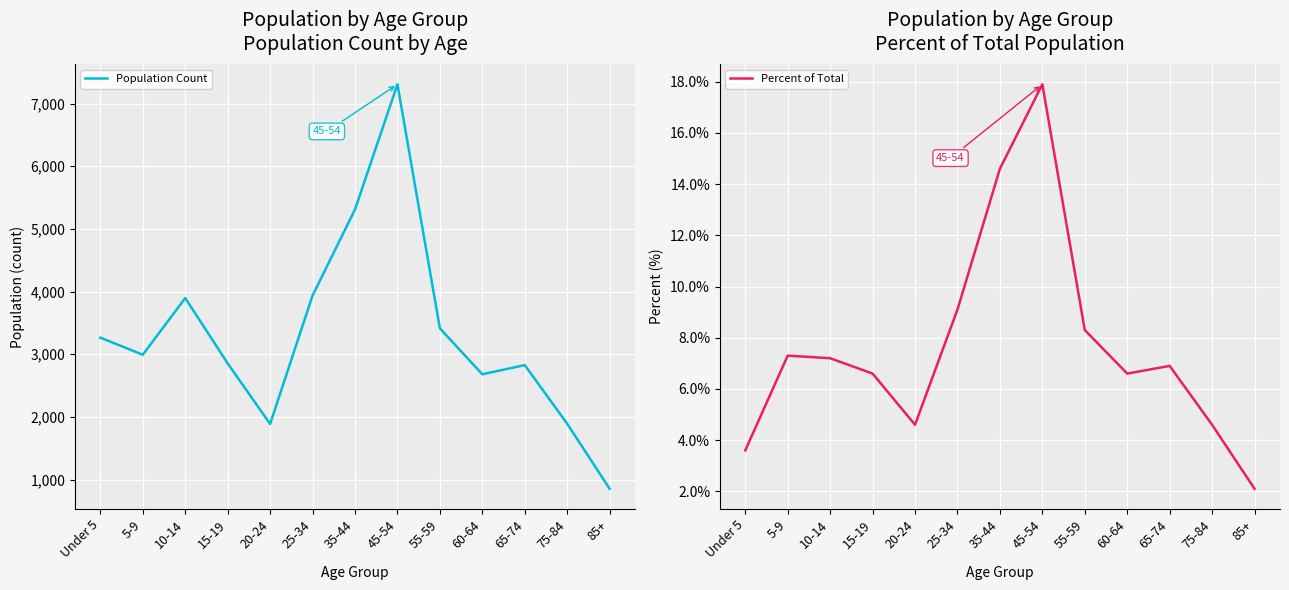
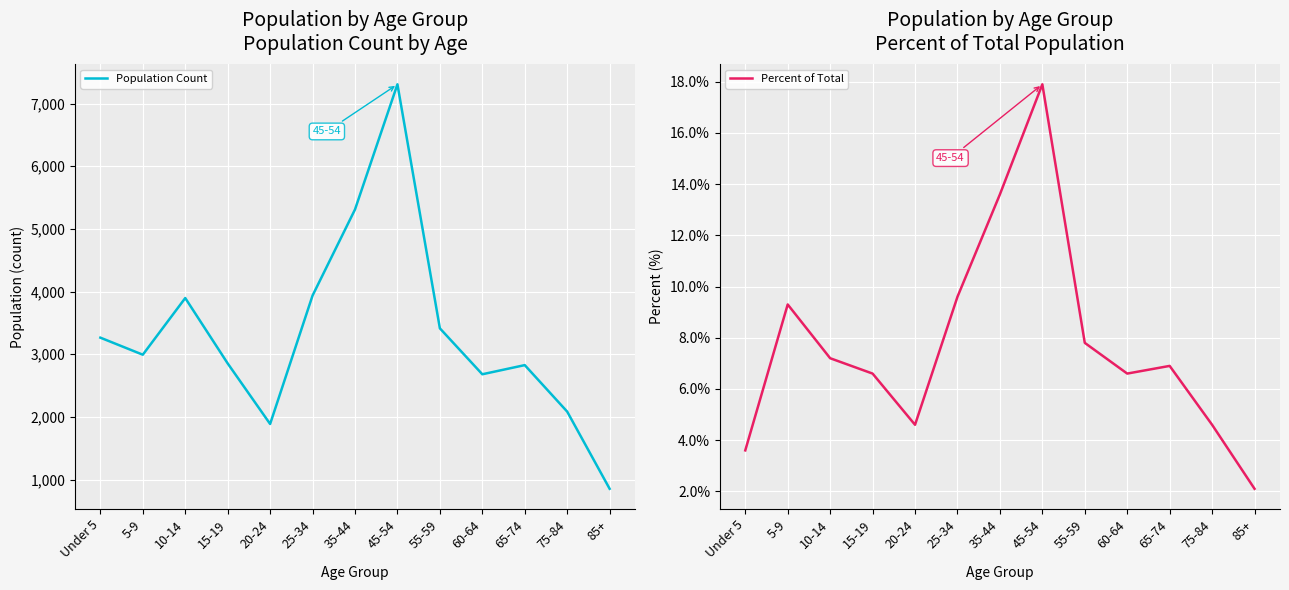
  {
    "Population by Age Group Population Count by Age": {
      "Under 5": "3,300",
      "5-9": "3,000",
      "10-14": "3,900",
      "15-19": "2,900",
      "20-24": "1,900",
      "25-34": "3,900",
      "35-44": "5,300",
      "55-59": "3,400",
      "60-64": "2,700",
      "65-74": "2,800",
-     "75-84": "1,900",
+     "75-84": "2,100",
      "85+": "900"
    },
    "Population by Age Group Percent of Total Population": {
      "Under 5": "3.6%",
-     "5-9": "7.3%",
+     "5-9": "9.3%",
      "10-14": "7.2%",
      "15-19": "6.6%",
      "20-24": "4.6%",
-     "25-34": "9.1%",
-     "35-44": "14.6%",
-     "55-59": "8.3%",
+     "25-34": "9.6%",
+     "35-44": "13.6%",
+     "55-59": "7.8%",
      "60-64": "6.6%",
      "65-74": "6.9%",
      "75-84": "4.6%",
      "85+": "2.1%"
    }
  }
